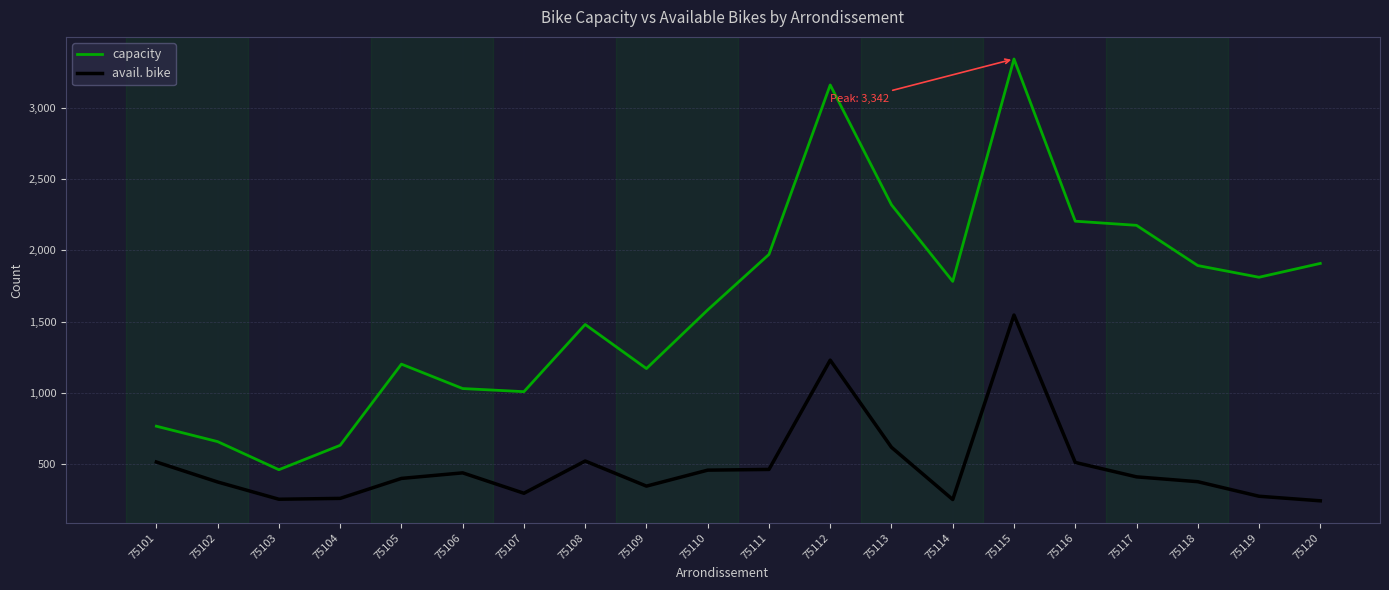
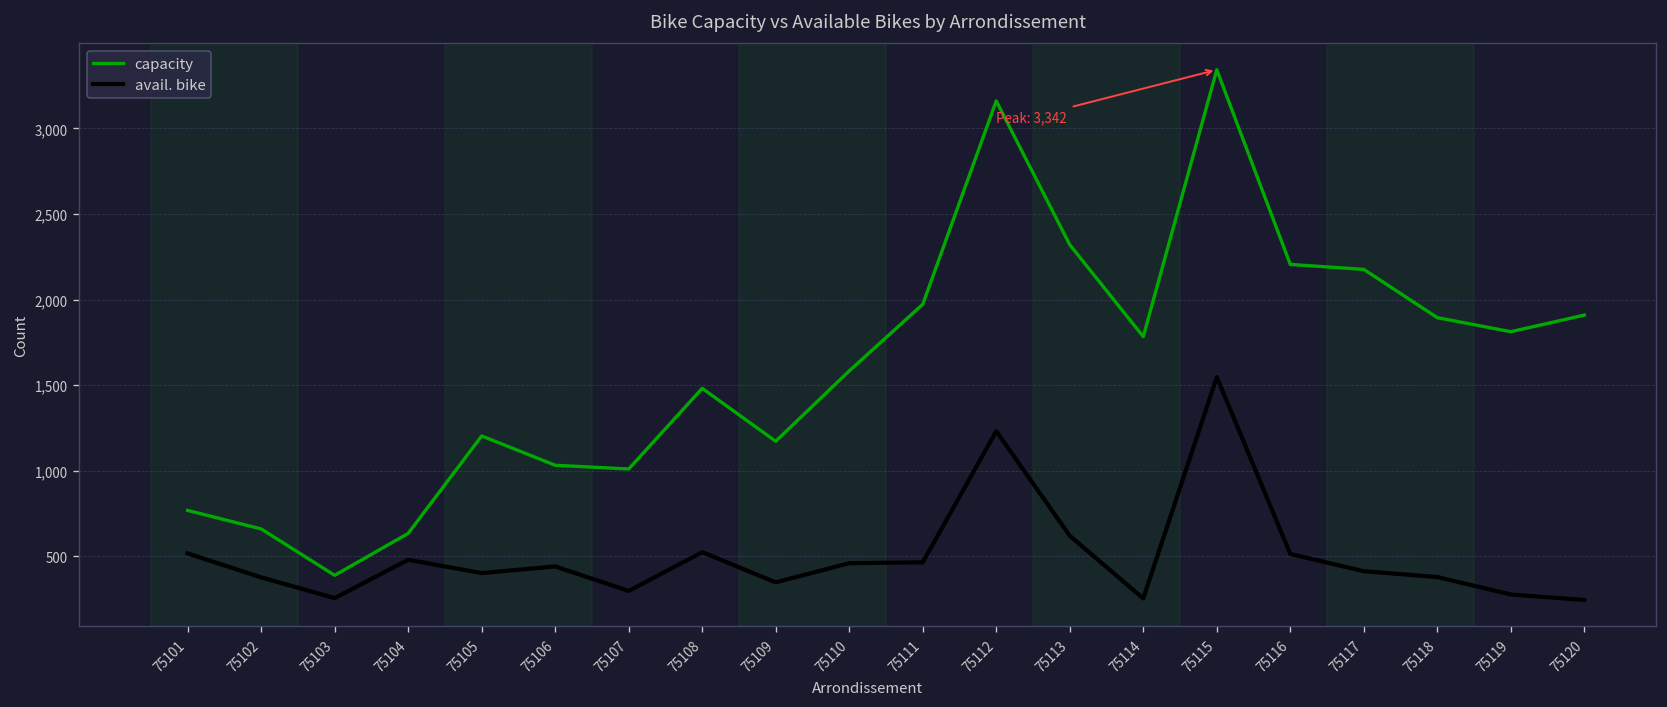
  {
    "capacity": {
      "75101": "770",
      "75102": "660",
-     "75103": "460",
+     "75103": "390",
      "75104": "630",
      "75105": "1,200",
      "75106": "1,030",
      "75107": "1,010",
      "75108": "1,480",
      "75109": "1,170",
      "75110": "1,580",
      "75111": "1,970",
      "75113": "2,320",
      "75114": "1,780",
      "75115": "3,340",
      "75116": "2,210",
      "75117": "2,180",
      "75118": "1,890",
      "75119": "1,810",
      "75120": "1,910"
    },
    "avail. bike": {
      "75101": "520",
      "75102": "380",
      "75103": "260",
-     "75104": "260",
+     "75104": "480",
      "75105": "400",
      "75106": "440",
      "75107": "300",
      "75108": "520",
      "75109": "350",
      "75110": "460",
      "75111": "470",
      "75112": "1,230",
      "75113": "620",
      "75114": "250",
      "75115": "1,550",
      "75116": "510",
      "75117": "410",
      "75118": "380",
      "75119": "280",
      "75120": "250"
    }
  }
